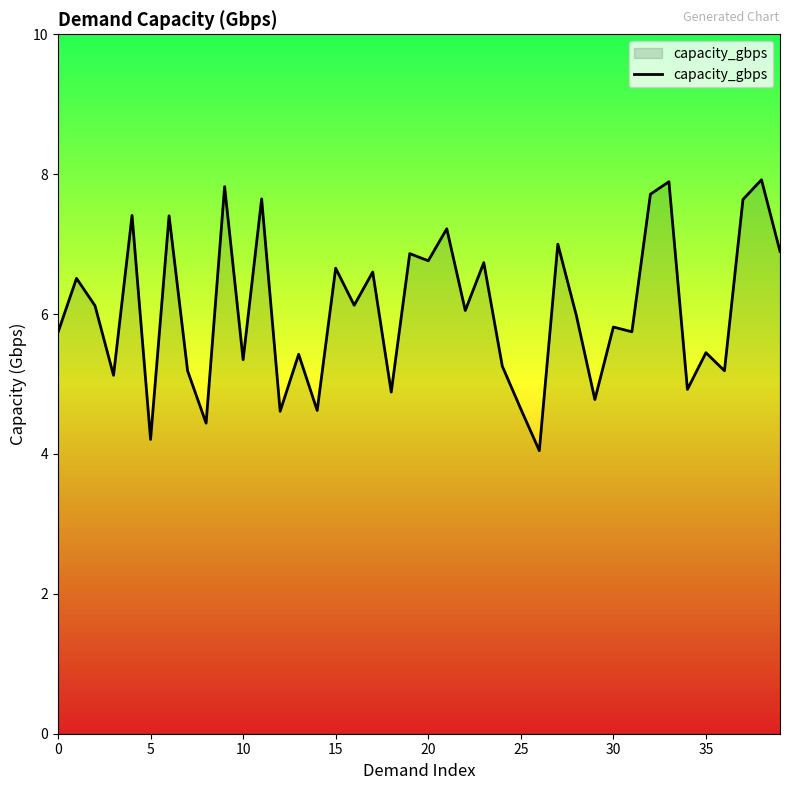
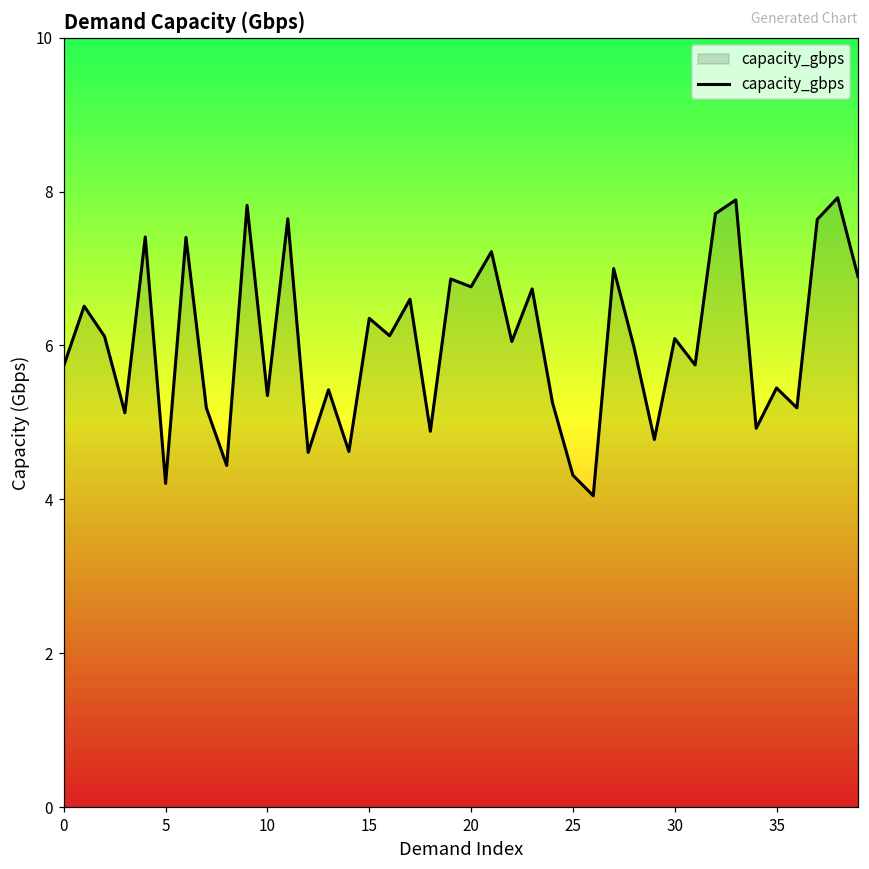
  {
    "0": 5.7,
    "5": 4.2,
    "10": 5.3,
-   "15": 6.7,
+   "15": 6.4,
    "20": 6.8,
-   "25": 4.6,
-   "30": 5.8,
+   "25": 4.3,
+   "30": 6.1,
    "35": 5.4
  }
